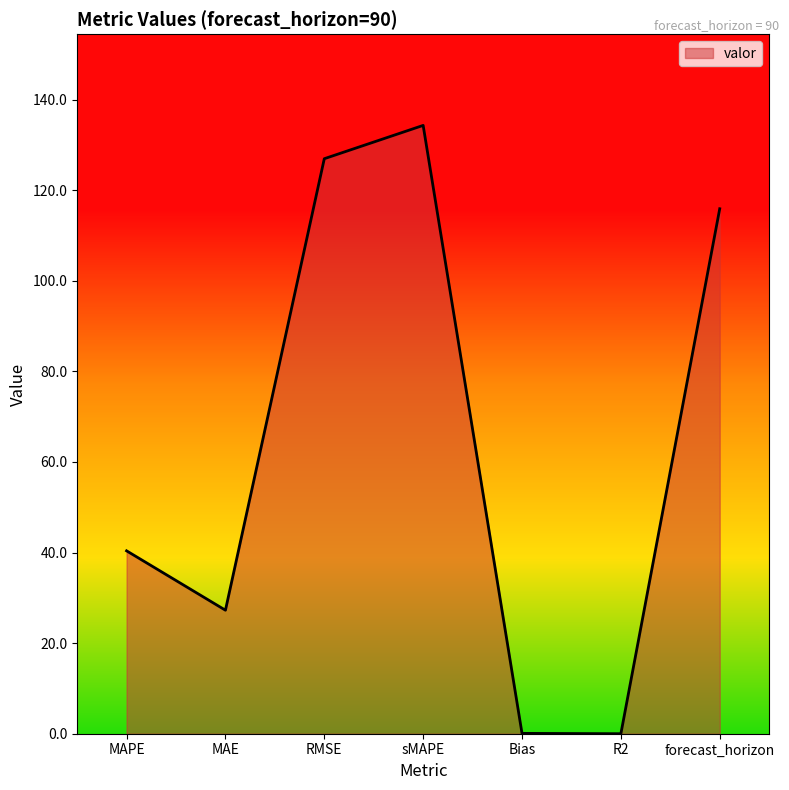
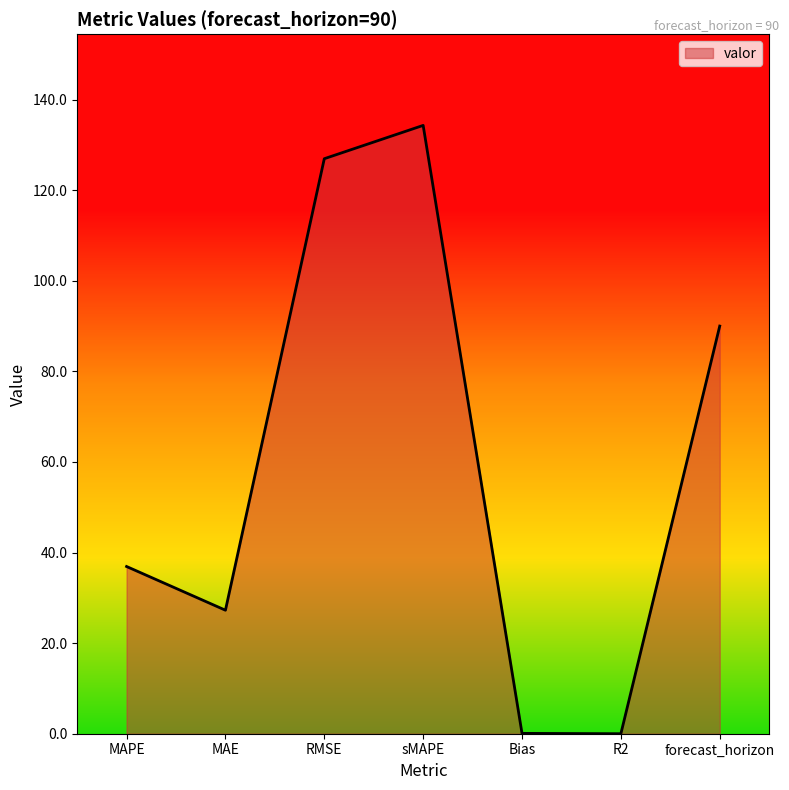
  {
-   "MAPE": 40,
+   "MAPE": 37,
    "MAE": 27,
    "RMSE": 127,
    "sMAPE": 134,
    "Bias": 0,
    "R2": 0,
-   "forecast_horizon": 116
+   "forecast_horizon": 90
  }
